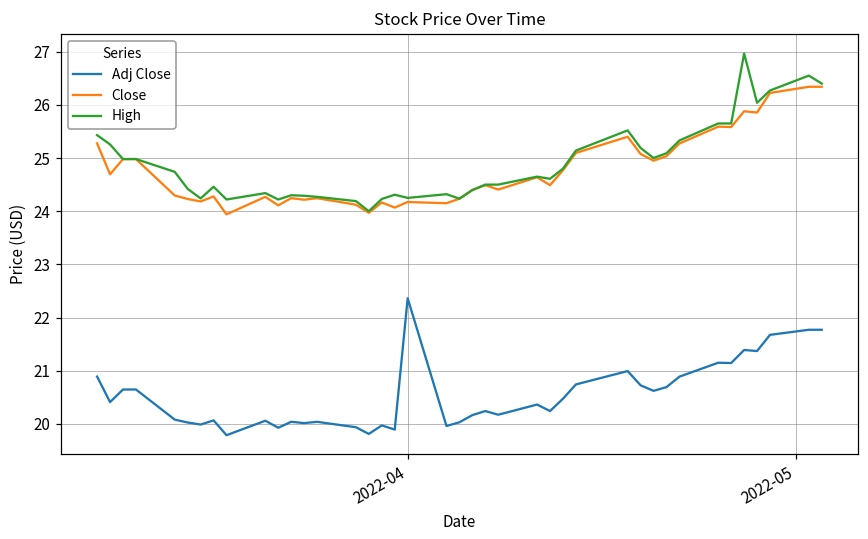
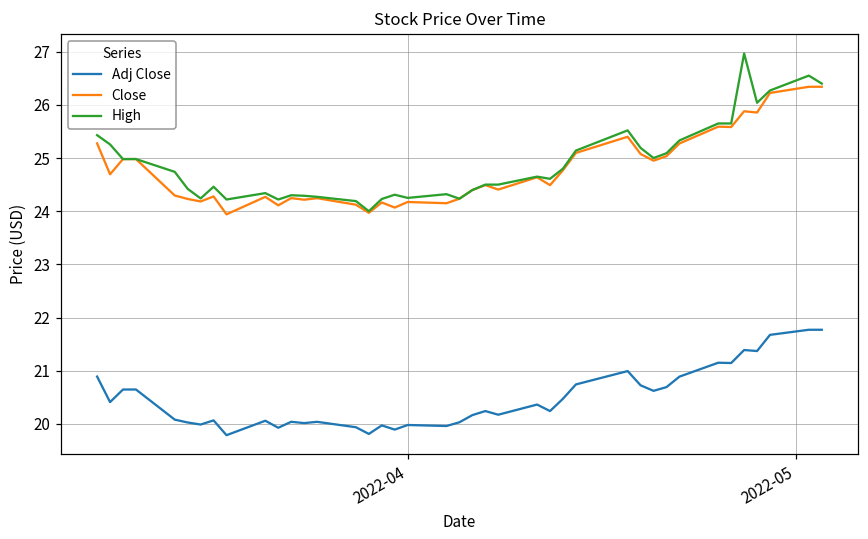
  {
    "Adj Close": {
-     "2022-04": 22.4
+     "2022-04": 20.0
    },
    "Close": {
      "2022-04": 24.2
    },
    "High": {
      "2022-04": 24.3
    }
  }
